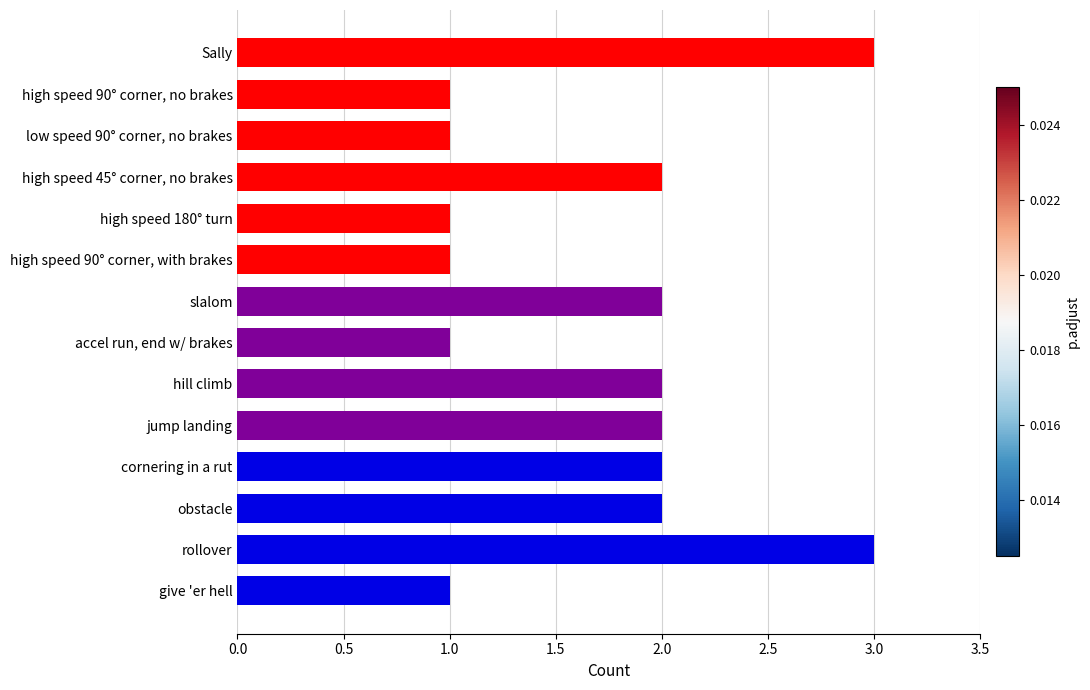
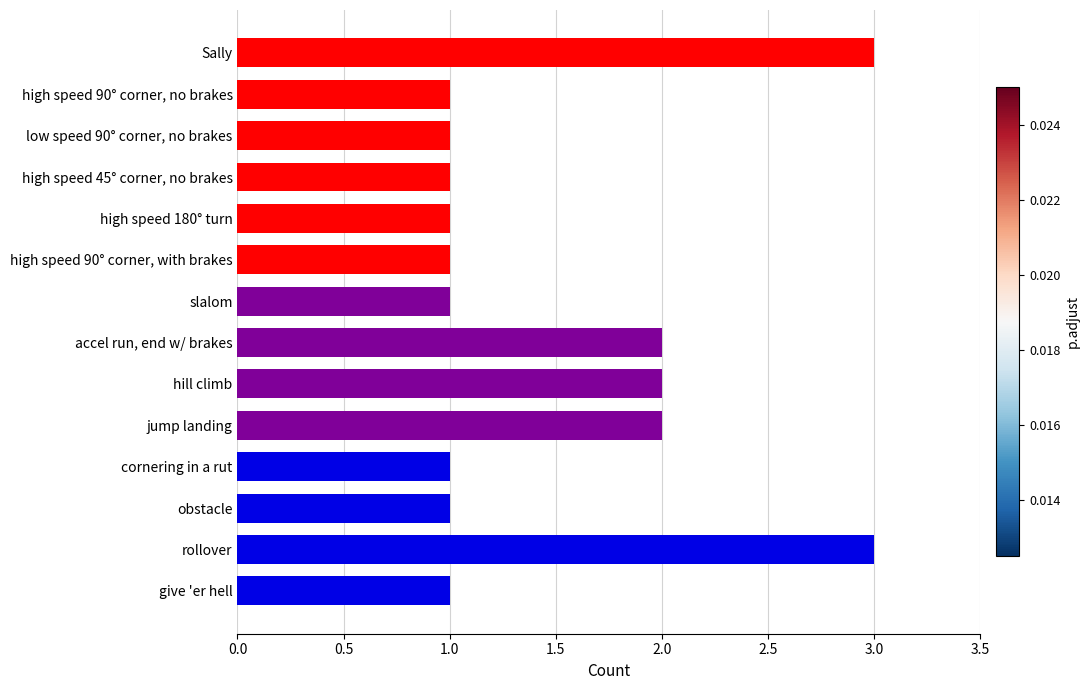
  {
    "Sally": 3,
    "high speed 90° corner, no brakes": 1,
    "low speed 90° corner, no brakes": 1,
-   "high speed 45° corner, no brakes": 2,
+   "high speed 45° corner, no brakes": 1,
    "high speed 180° turn": 1,
    "high speed 90° corner, with brakes": 1,
-   "slalom": 2,
-   "accel run, end w/ brakes": 1,
+   "slalom": 1,
+   "accel run, end w/ brakes": 2,
    "hill climb": 2,
    "jump landing": 2,
-   "cornering in a rut": 2,
-   "obstacle": 2,
+   "cornering in a rut": 1,
+   "obstacle": 1,
    "rollover": 3,
    "give 'er hell": 1
  }
